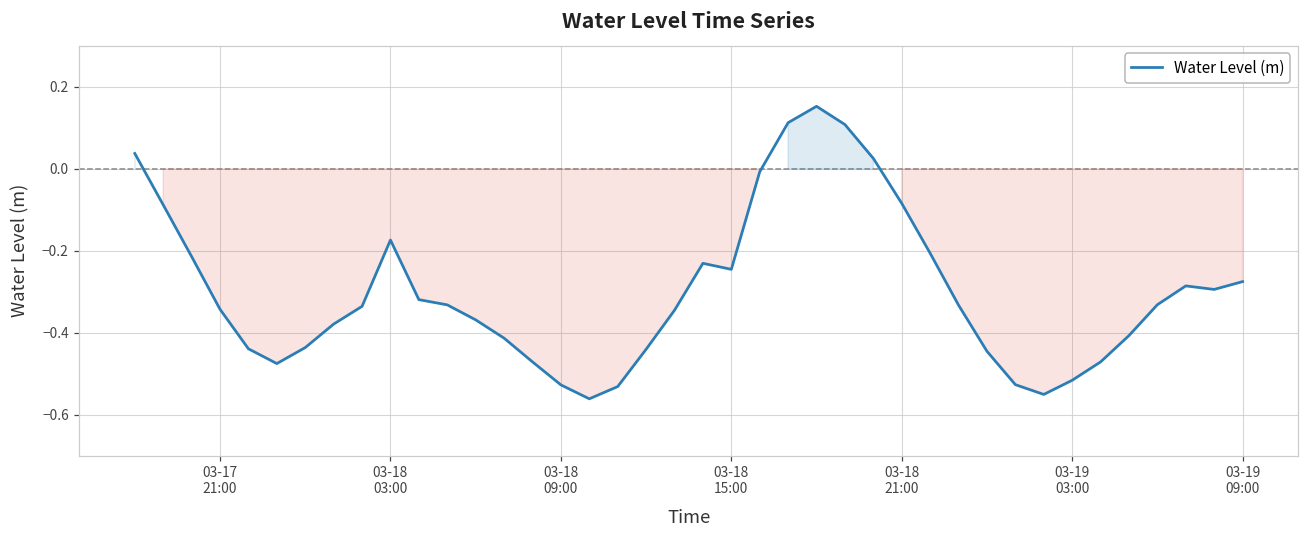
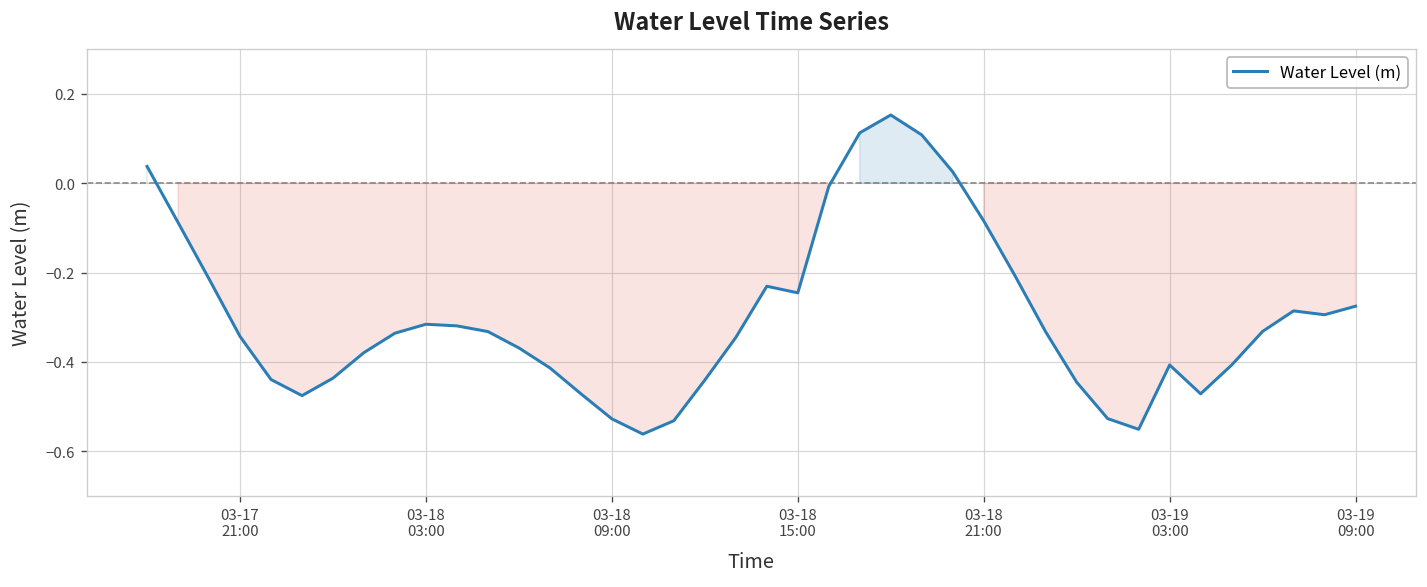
  {
    "03-17 21:00": -0.34,
-   "03-18 03:00": -0.17,
+   "03-18 03:00": -0.32,
    "03-18 09:00": -0.53,
    "03-18 15:00": -0.25,
    "03-18 21:00": -0.08,
-   "03-19 03:00": -0.52,
+   "03-19 03:00": -0.41,
    "03-19 09:00": -0.28
  }
